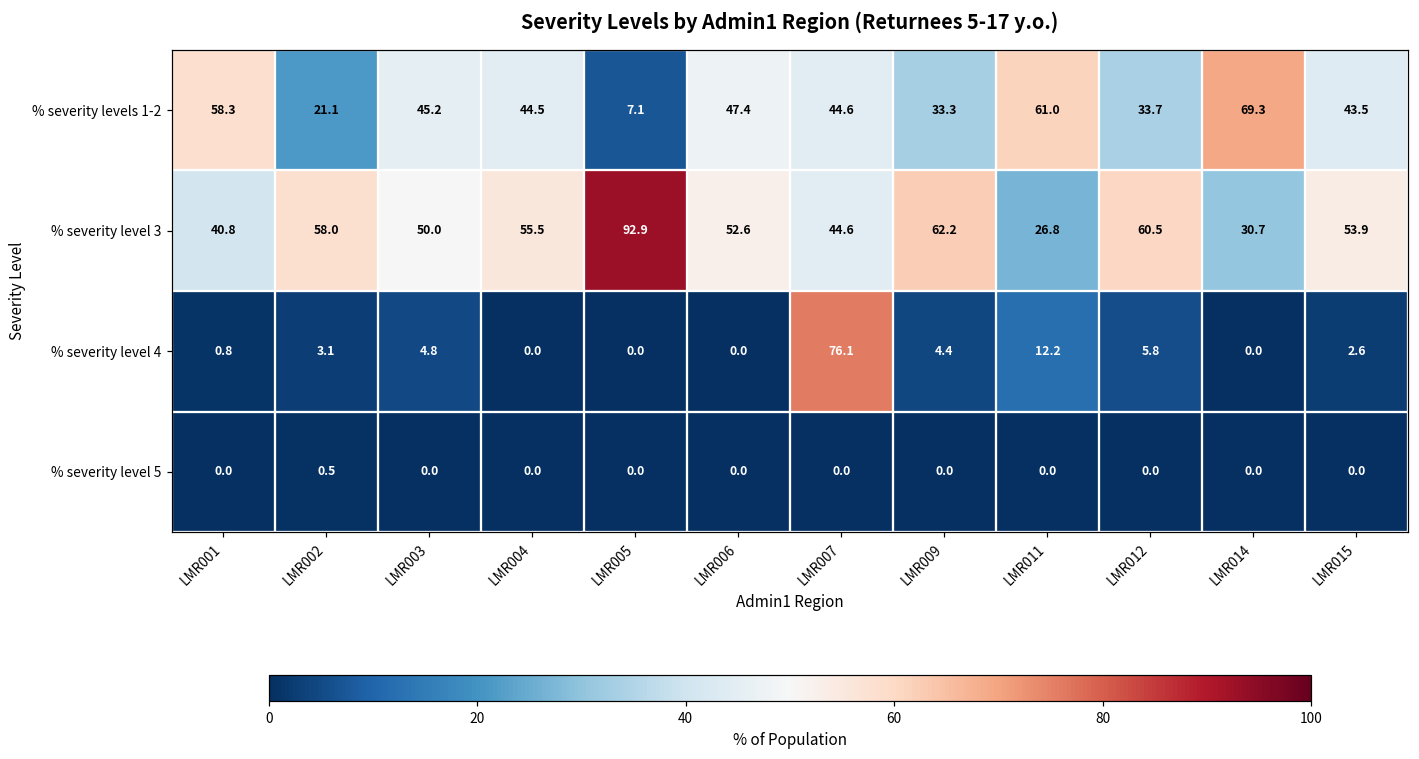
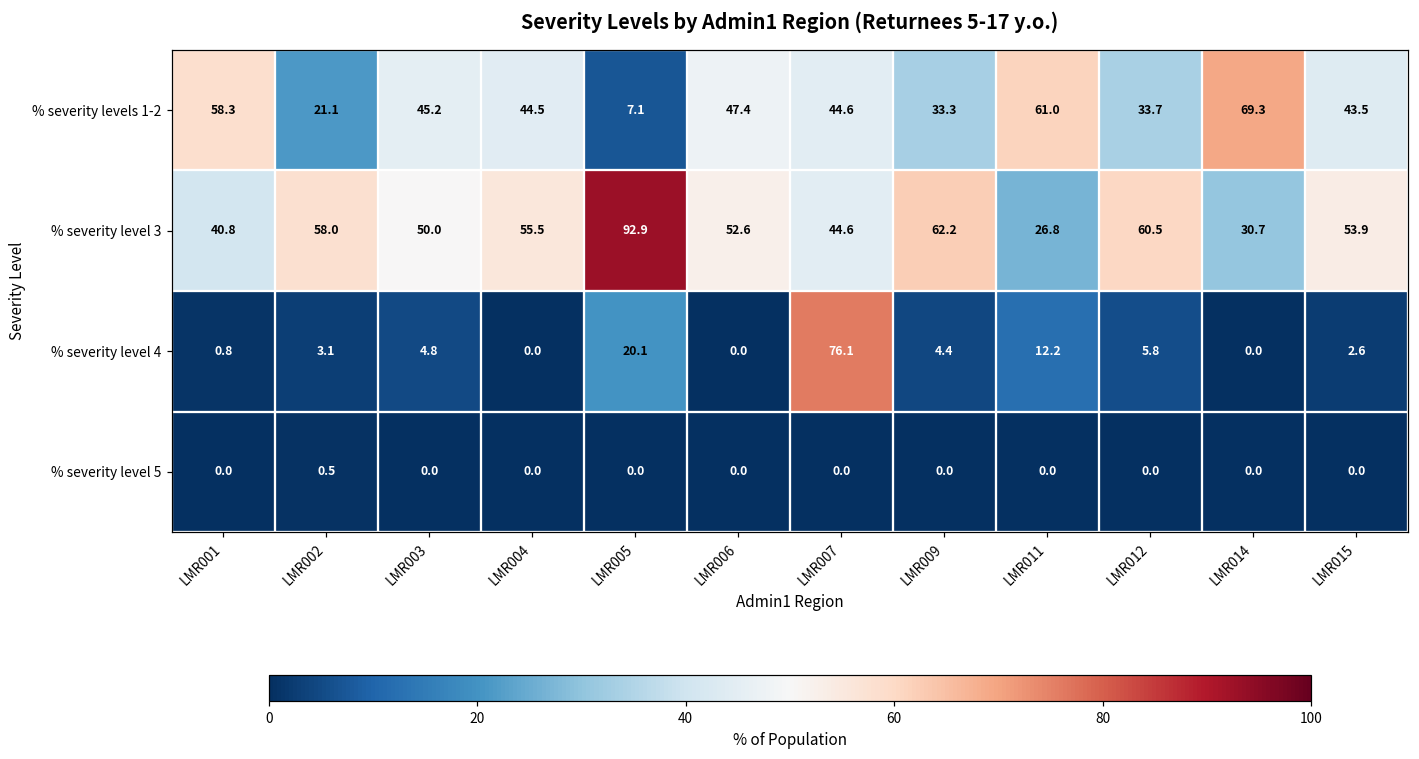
  {
    "% severity levels 1-2": {
      "LMR001": 58.3,
      "LMR002": 21.1,
      "LMR003": 45.2,
      "LMR004": 44.5,
      "LMR005": 7.1,
      "LMR006": 47.4,
      "LMR007": 44.6,
      "LMR009": 33.3,
      "LMR011": 61.0,
      "LMR012": 33.7,
      "LMR014": 69.3,
      "LMR015": 43.5
    },
    "% severity level 3": {
      "LMR001": 40.8,
      "LMR002": 58.0,
      "LMR003": 50.0,
      "LMR004": 55.5,
      "LMR005": 92.9,
      "LMR006": 52.6,
      "LMR007": 44.6,
      "LMR009": 62.2,
      "LMR011": 26.8,
      "LMR012": 60.5,
      "LMR014": 30.7,
      "LMR015": 53.9
    },
    "% severity level 4": {
      "LMR001": 0.8,
      "LMR002": 3.1,
      "LMR003": 4.8,
      "LMR004": 0.0,
-     "LMR005": 0.0,
+     "LMR005": 20.1,
      "LMR006": 0.0,
      "LMR007": 76.1,
      "LMR009": 4.4,
      "LMR011": 12.2,
      "LMR012": 5.8,
      "LMR014": 0.0,
      "LMR015": 2.6
    },
    "% severity level 5": {
      "LMR001": 0.0,
      "LMR002": 0.5,
      "LMR003": 0.0,
      "LMR004": 0.0,
      "LMR005": 0.0,
      "LMR006": 0.0,
      "LMR007": 0.0,
      "LMR009": 0.0,
      "LMR011": 0.0,
      "LMR012": 0.0,
      "LMR014": 0.0,
      "LMR015": 0.0
    }
  }
